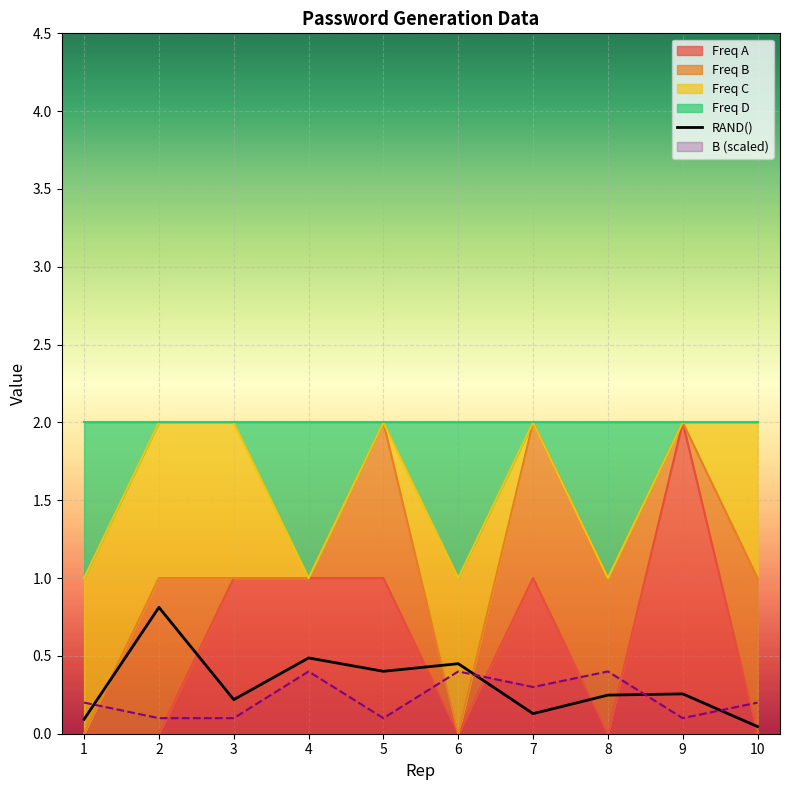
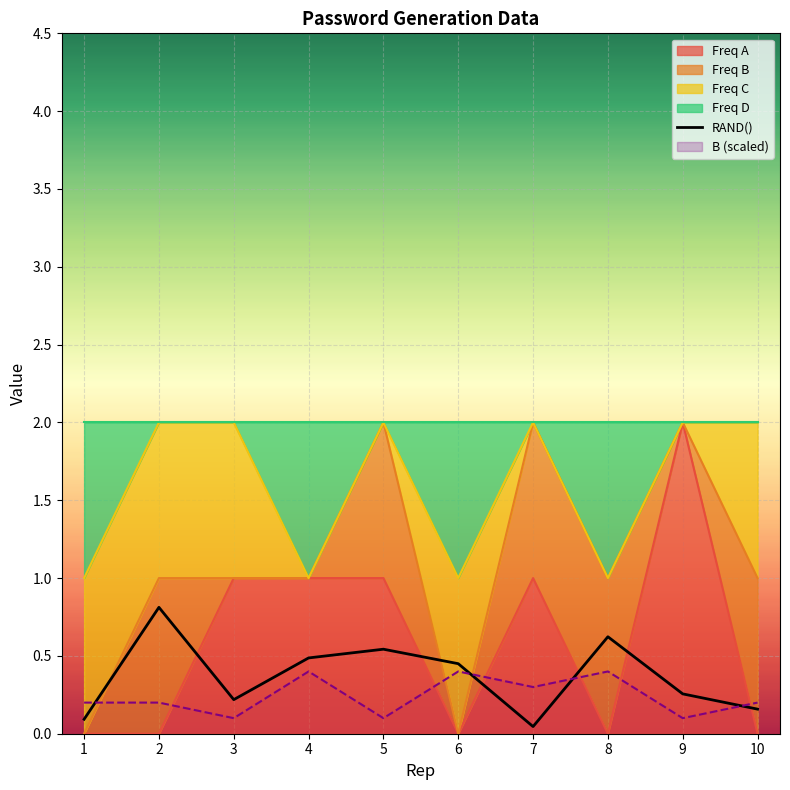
  {
    "Freq C": {
      "1": 1.00,
      "6": 1.00
    },
    "Freq D": {
      "1": 2.00,
      "4": 2.00,
      "6": 2.00,
      "8": 2.00
    },
    "RAND()": {
      "1": 0.09,
      "2": 0.81,
      "3": 0.22,
      "4": 0.49,
-     "5": 0.40,
+     "5": 0.54,
      "6": 0.45,
-     "7": 0.13,
-     "8": 0.25,
+     "7": 0.05,
+     "8": 0.62,
      "9": 0.26,
-     "10": 0.05
+     "10": 0.16
    },
    "B (scaled)": {
      "1": 0.20,
-     "2": 0.10,
+     "2": 0.20,
      "3": 0.10,
      "4": 0.40,
      "5": 0.10,
      "6": 0.40,
      "7": 0.30,
      "8": 0.40,
      "9": 0.10,
      "10": 0.20
    }
  }
